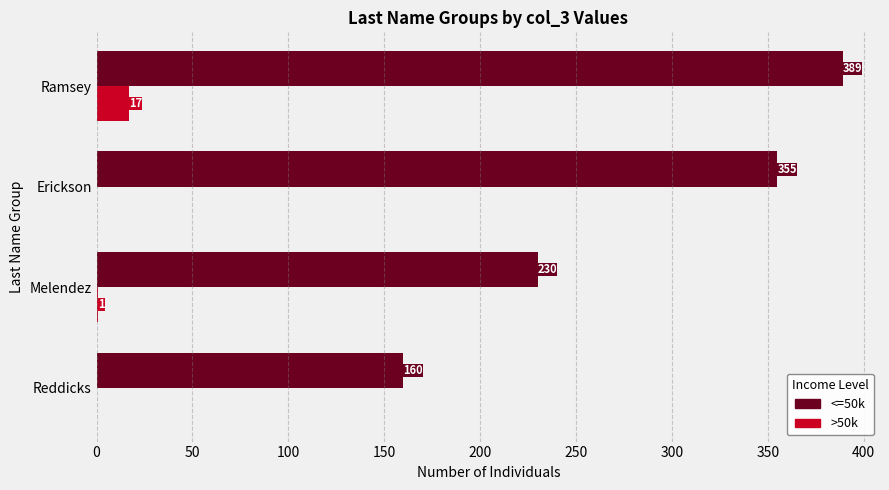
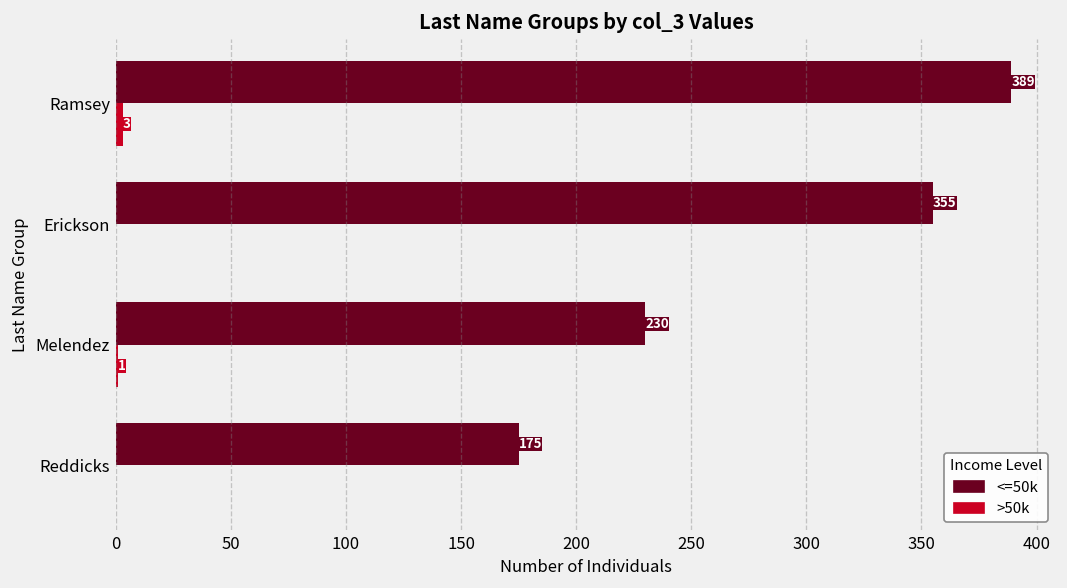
  {
    "<=50k": {
-     "Reddicks": 160
+     "Reddicks": 175
    },
    ">50k": {
-     "Ramsey": 17
+     "Ramsey": 3
    }
  }
